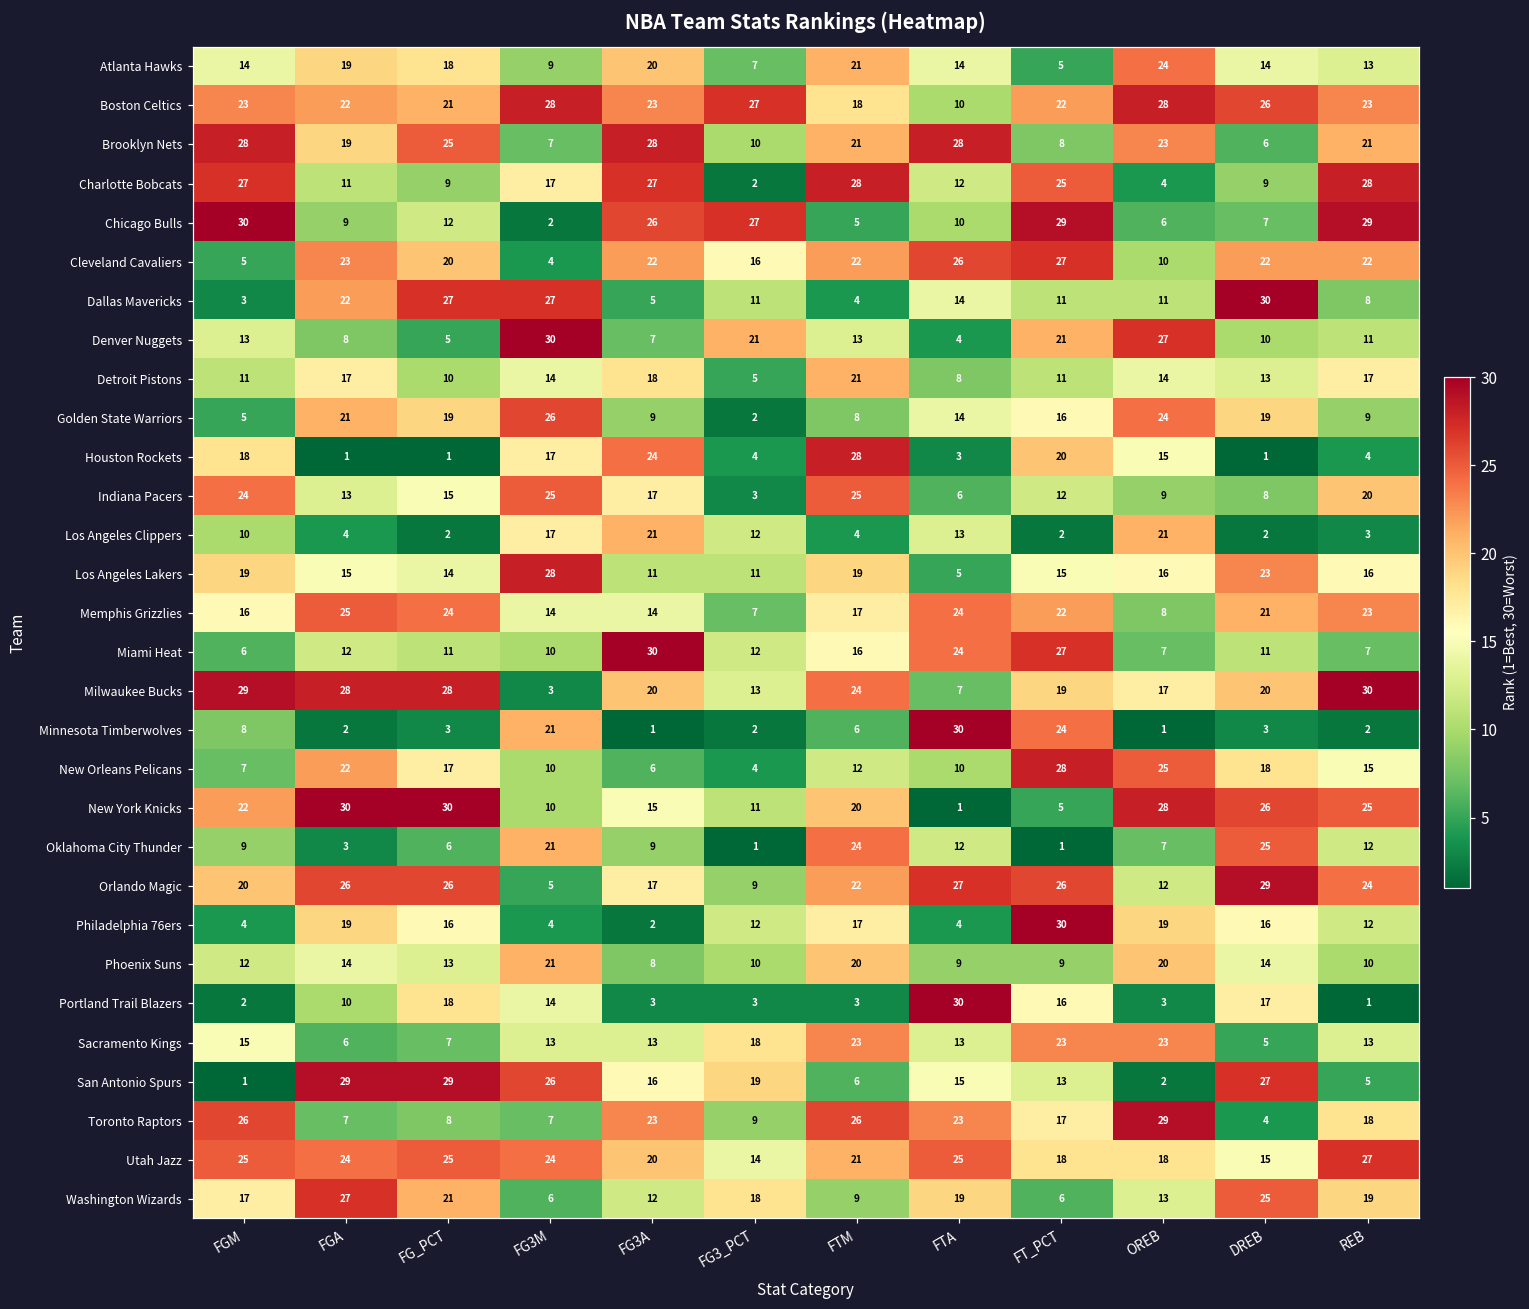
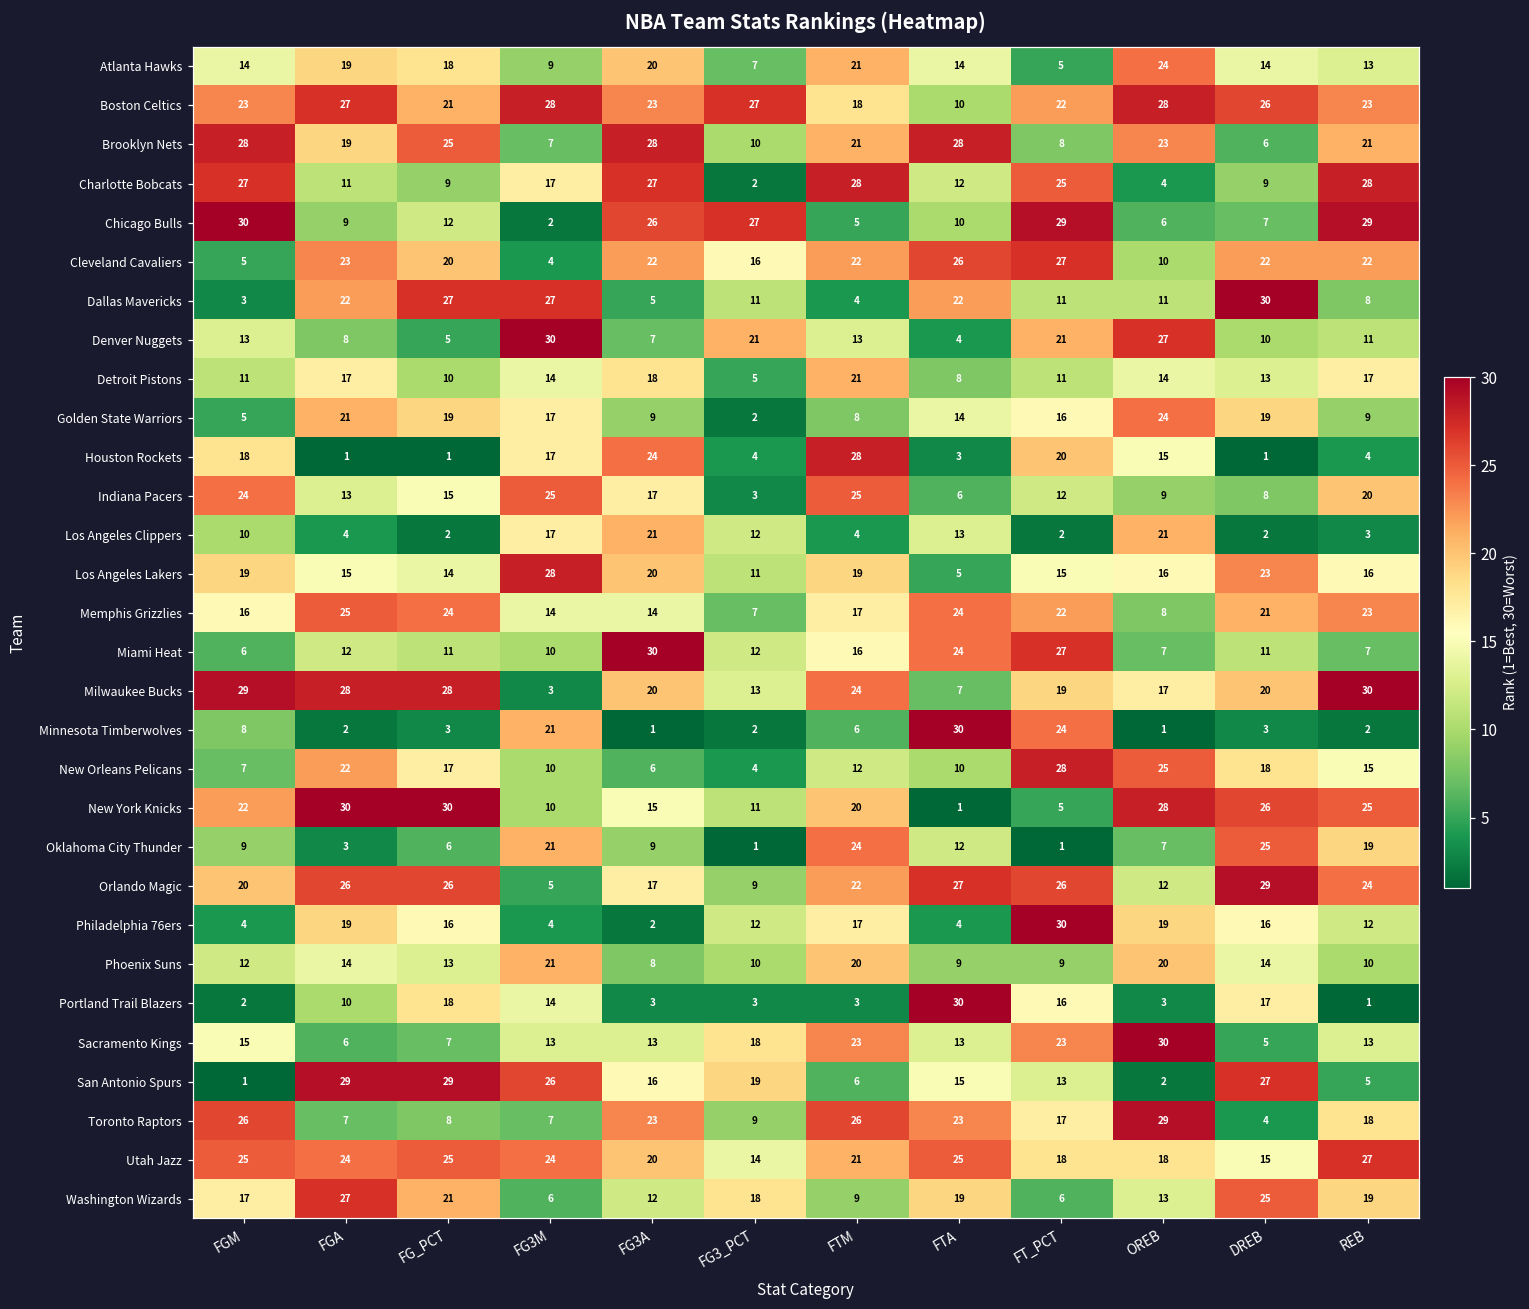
  {
    "Boston Celtics": {
      "FGM": 23,
-     "FGA": 22,
+     "FGA": 27,
      "FG_PCT": 21,
      "FG3M": 28,
      "FG3A": 23,
      "FG3_PCT": 27,
      "FTM": 18,
      "FTA": 10,
      "FT_PCT": 22,
      "OREB": 28,
      "DREB": 26,
      "REB": 23
    },
    "Dallas Mavericks": {
      "FGM": 3,
      "FGA": 22,
      "FG_PCT": 27,
      "FG3M": 27,
      "FG3A": 5,
      "FG3_PCT": 11,
      "FTM": 4,
-     "FTA": 14,
+     "FTA": 22,
      "FT_PCT": 11,
      "OREB": 11,
      "DREB": 30,
      "REB": 8
    },
    "Golden State Warriors": {
      "FGM": 5,
      "FGA": 21,
      "FG_PCT": 19,
-     "FG3M": 26,
+     "FG3M": 17,
      "FG3A": 9,
      "FG3_PCT": 2,
      "FTM": 8,
      "FTA": 14,
      "FT_PCT": 16,
      "OREB": 24,
      "DREB": 19,
      "REB": 9
    },
    "Los Angeles Lakers": {
      "FGM": 19,
      "FGA": 15,
      "FG_PCT": 14,
      "FG3M": 28,
-     "FG3A": 11,
+     "FG3A": 20,
      "FG3_PCT": 11,
      "FTM": 19,
      "FTA": 5,
      "FT_PCT": 15,
      "OREB": 16,
      "DREB": 23,
      "REB": 16
    },
    "Oklahoma City Thunder": {
      "FGM": 9,
      "FGA": 3,
      "FG_PCT": 6,
      "FG3M": 21,
      "FG3A": 9,
      "FG3_PCT": 1,
      "FTM": 24,
      "FTA": 12,
      "FT_PCT": 1,
      "OREB": 7,
      "DREB": 25,
-     "REB": 12
+     "REB": 19
    },
    "Sacramento Kings": {
      "FGM": 15,
      "FGA": 6,
      "FG_PCT": 7,
      "FG3M": 13,
      "FG3A": 13,
      "FG3_PCT": 18,
      "FTM": 23,
      "FTA": 13,
      "FT_PCT": 23,
-     "OREB": 23,
+     "OREB": 30,
      "DREB": 5,
      "REB": 13
    }
  }
